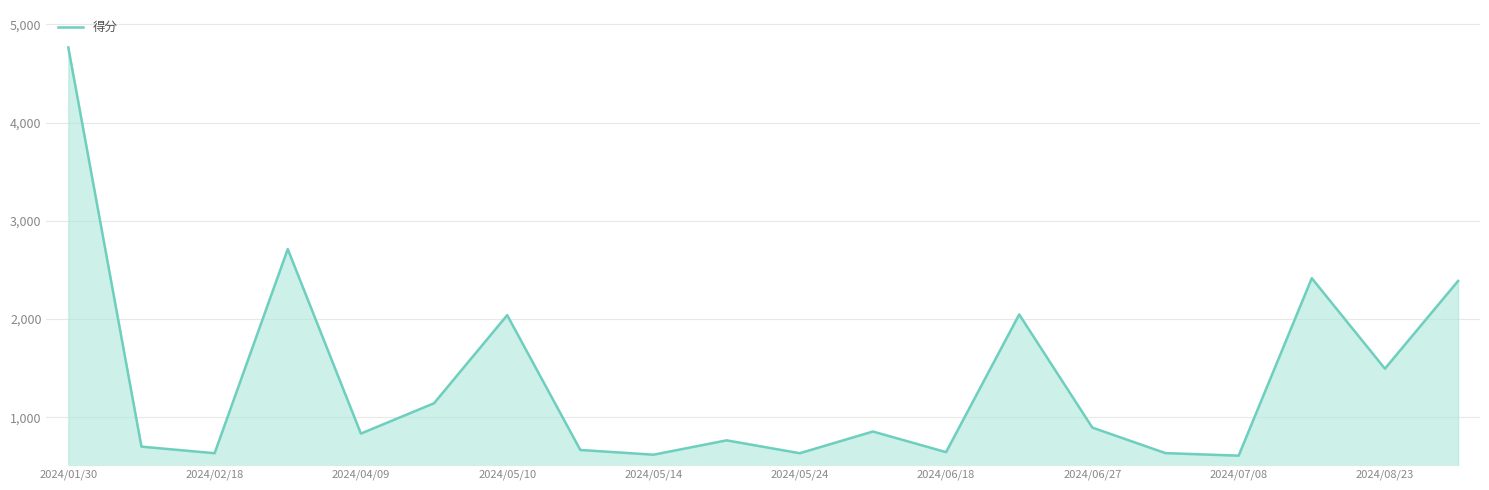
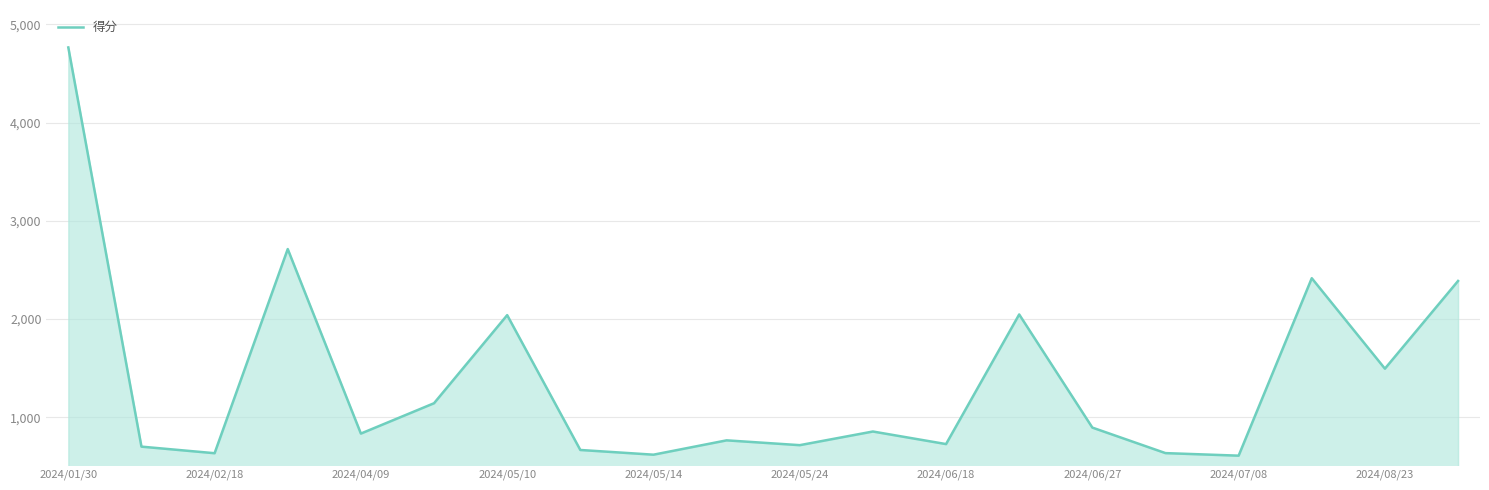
  {
    "2024/01/30": "4,800",
    "2024/02/18": "600",
    "2024/04/09": "800",
    "2024/05/10": "2,000",
    "2024/05/14": "600",
-   "2024/05/24": "600",
-   "2024/06/18": "600",
+   "2024/05/24": "700",
+   "2024/06/18": "700",
    "2024/06/27": "900",
    "2024/07/08": "600",
    "2024/08/23": "1,500"
  }
